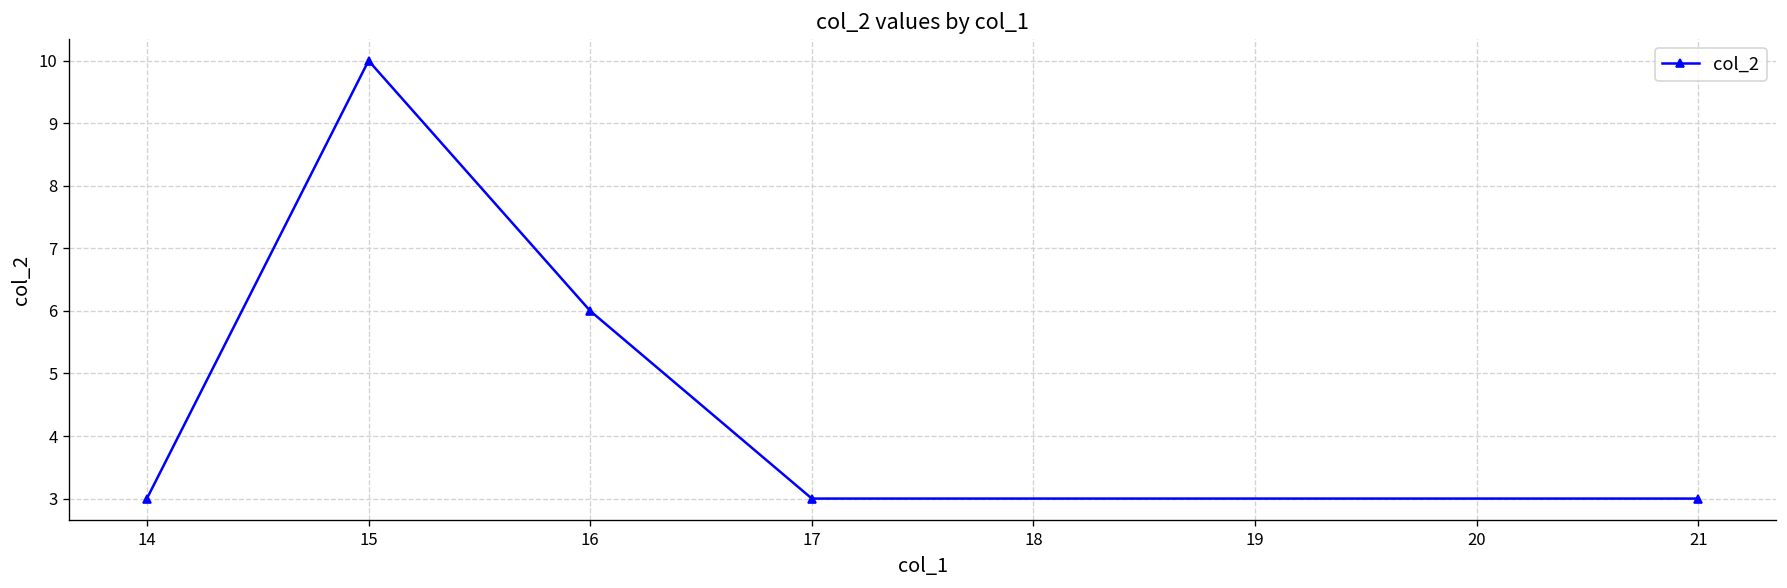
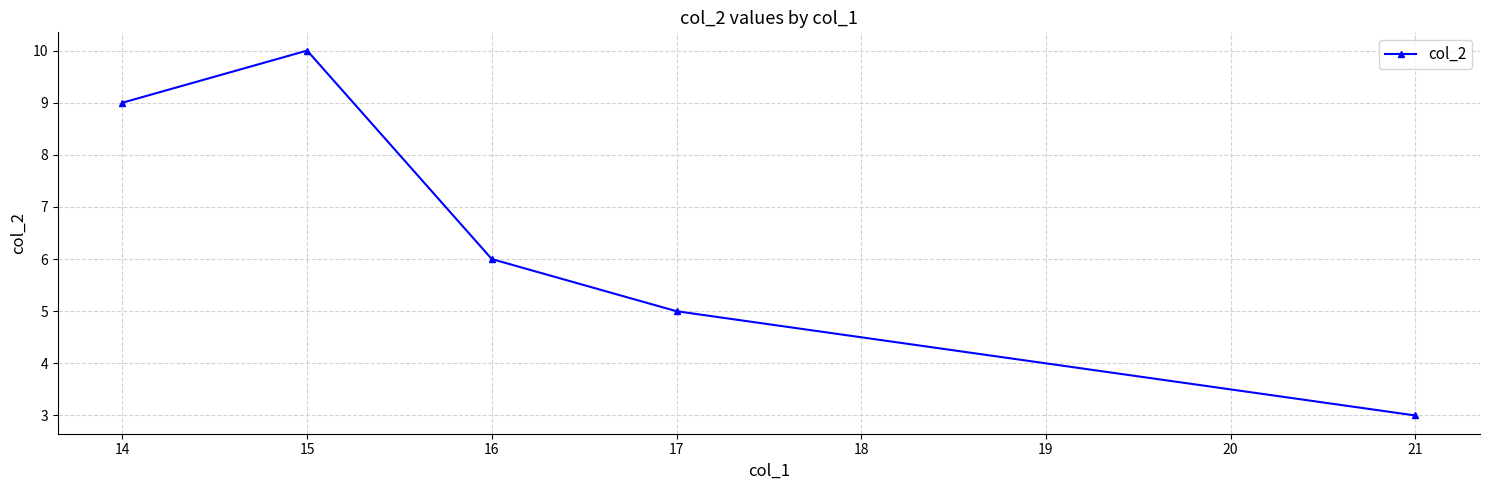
  {
-   "14": 3,
+   "14": 9,
    "15": 10,
    "16": 6,
-   "17": 3,
+   "17": 5,
    "21": 3
  }
